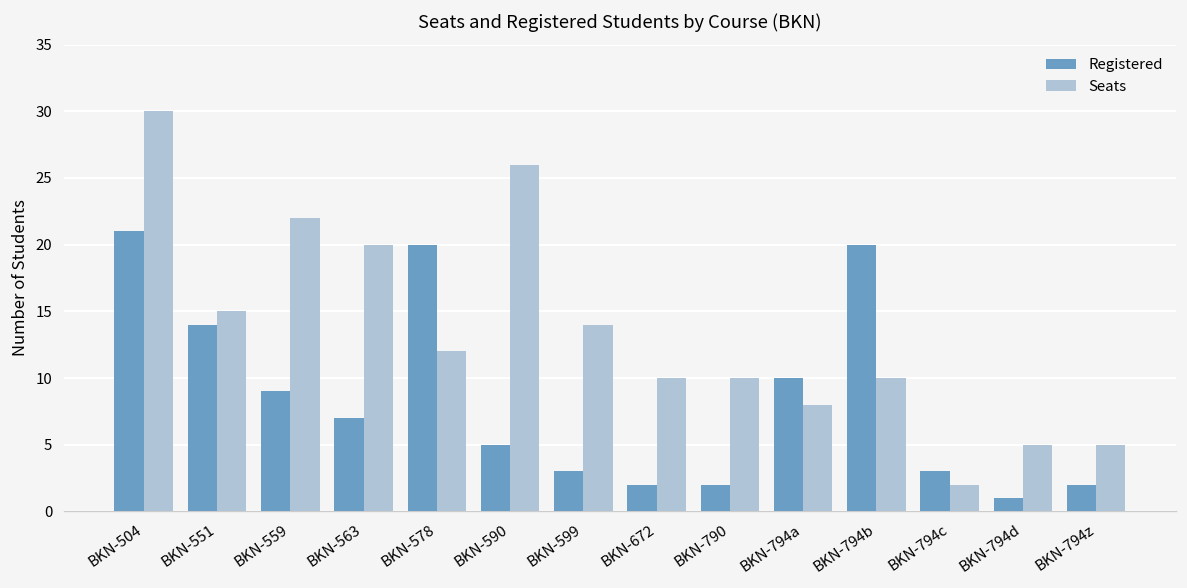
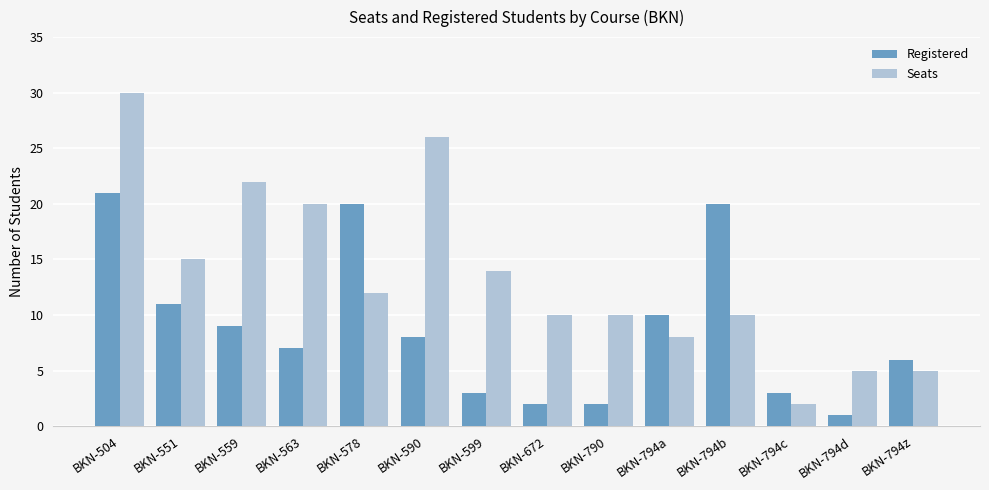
  {
    "Registered": {
      "BKN-504": 21,
-     "BKN-551": 14,
+     "BKN-551": 11,
      "BKN-559": 9,
      "BKN-563": 7,
      "BKN-578": 20,
-     "BKN-590": 5,
+     "BKN-590": 8,
      "BKN-599": 3,
      "BKN-672": 2,
      "BKN-790": 2,
      "BKN-794a": 10,
      "BKN-794b": 20,
      "BKN-794c": 3,
      "BKN-794d": 1,
-     "BKN-794z": 2
+     "BKN-794z": 6
    },
    "Seats": {
      "BKN-504": 30,
      "BKN-551": 15,
      "BKN-559": 22,
      "BKN-563": 20,
      "BKN-578": 12,
      "BKN-590": 26,
      "BKN-599": 14,
      "BKN-672": 10,
      "BKN-790": 10,
      "BKN-794a": 8,
      "BKN-794b": 10,
      "BKN-794c": 2,
      "BKN-794d": 5,
      "BKN-794z": 5
    }
  }
